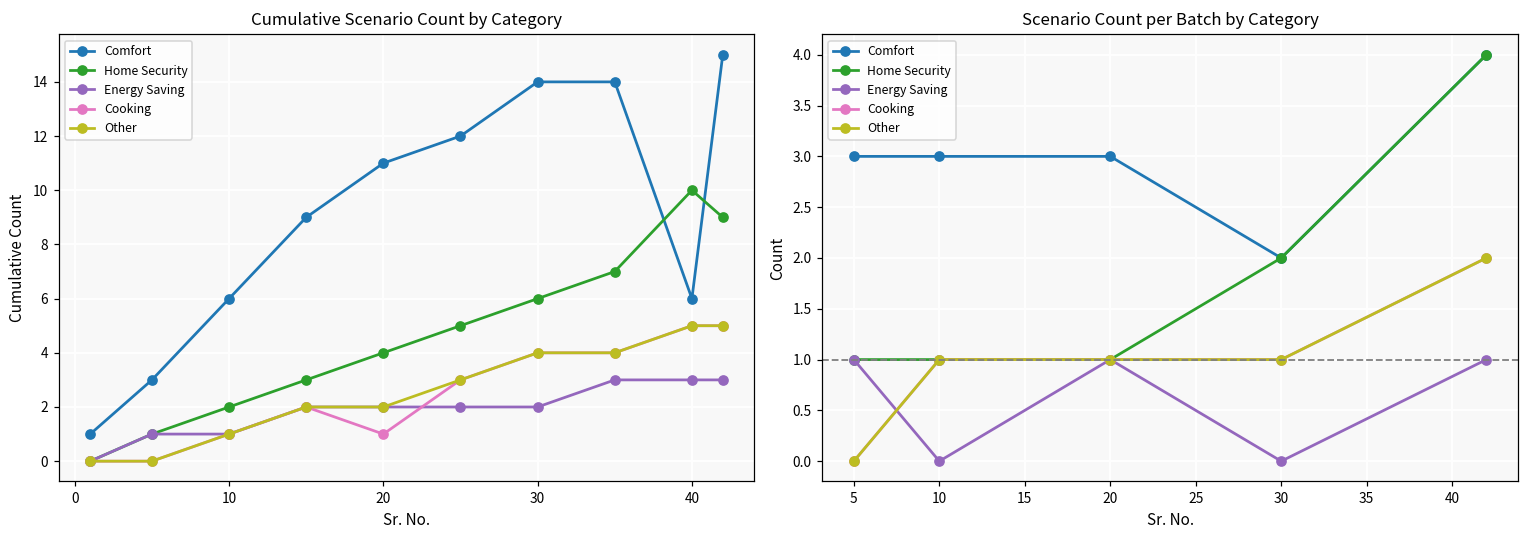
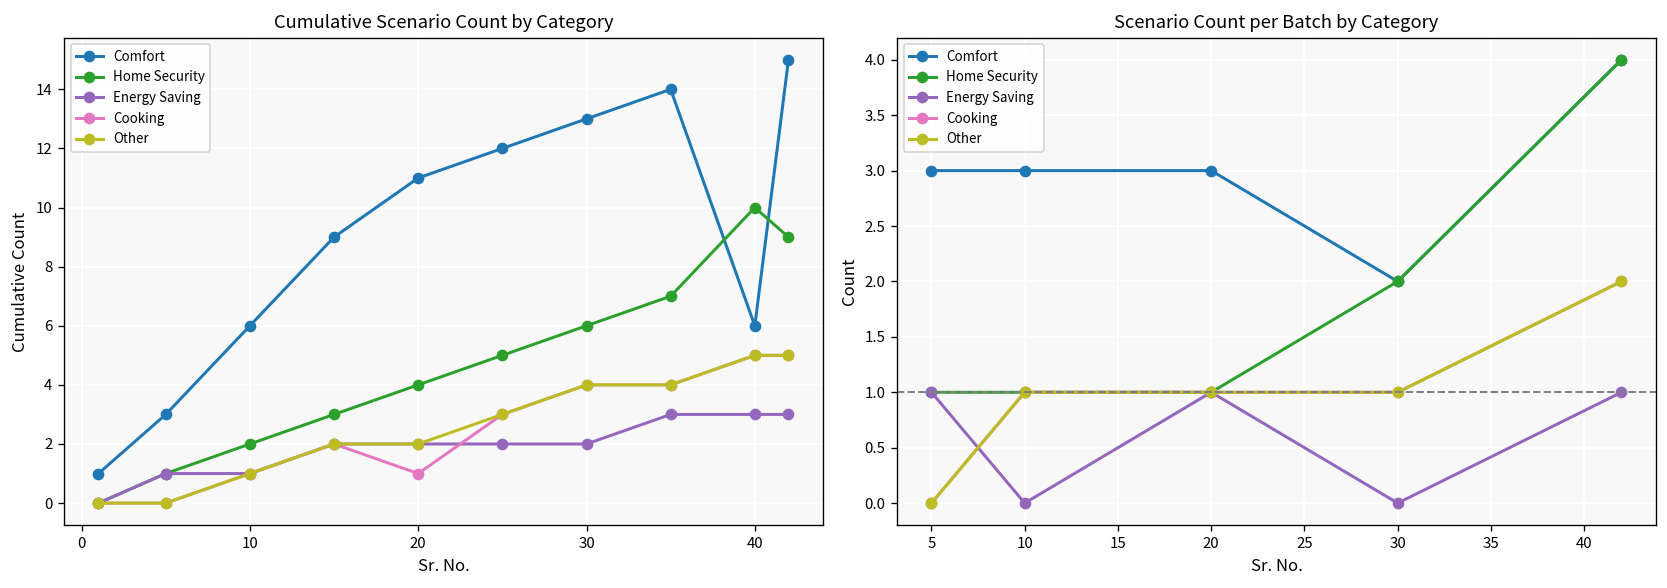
  {
    "Cumulative Scenario Count by Category": {
      "Comfort": {
        "10": 6,
        "20": 11,
-       "30": 14,
+       "30": 13,
        "40": 6
      },
      "Home Security": {
        "10": 2,
        "20": 4,
        "30": 6,
        "40": 10
      },
      "Energy Saving": {
        "30": 2,
        "40": 3
      },
      "Cooking": {
        "20": 1
      }
    },
    "Scenario Count per Batch by Category": {
      "Comfort": {
        "5": 3.0,
        "10": 3.0,
        "20": 3.0
      },
      "Energy Saving": {
        "10": 0.0,
        "30": 0.0
      },
      "Other": {
        "5": 0.0,
        "30": 1.0
      }
    }
  }
